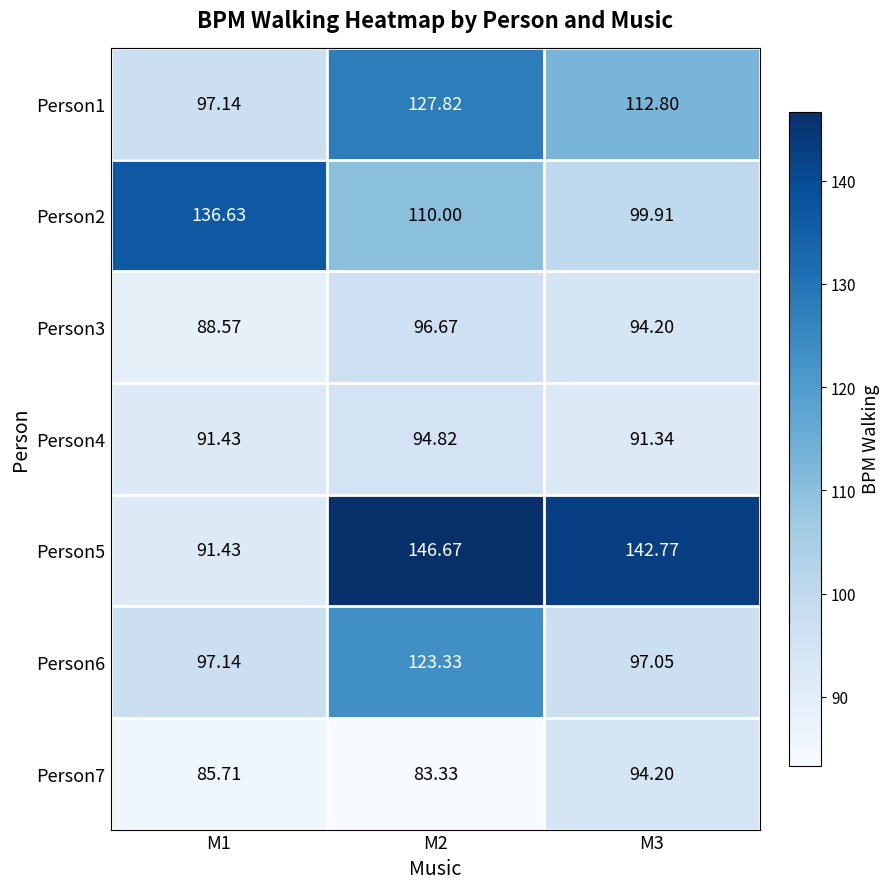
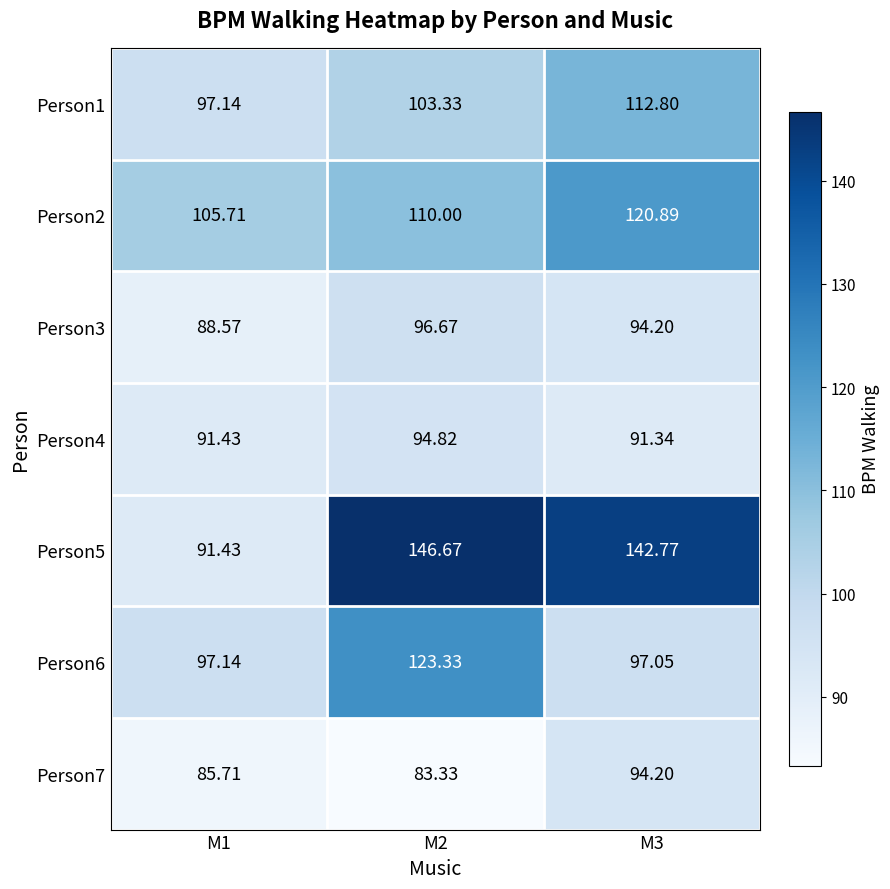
  {
    "Person1": {
      "M1": 97.14,
-     "M2": 127.82,
+     "M2": 103.33,
      "M3": 112.80
    },
    "Person2": {
-     "M1": 136.63,
+     "M1": 105.71,
      "M2": 110.00,
-     "M3": 99.91
+     "M3": 120.89
    },
    "Person3": {
      "M1": 88.57,
      "M2": 96.67,
      "M3": 94.20
    },
    "Person4": {
      "M1": 91.43,
      "M2": 94.82,
      "M3": 91.34
    },
    "Person5": {
      "M1": 91.43,
      "M2": 146.67,
      "M3": 142.77
    },
    "Person6": {
      "M1": 97.14,
      "M2": 123.33,
      "M3": 97.05
    },
    "Person7": {
      "M1": 85.71,
      "M2": 83.33,
      "M3": 94.20
    }
  }
